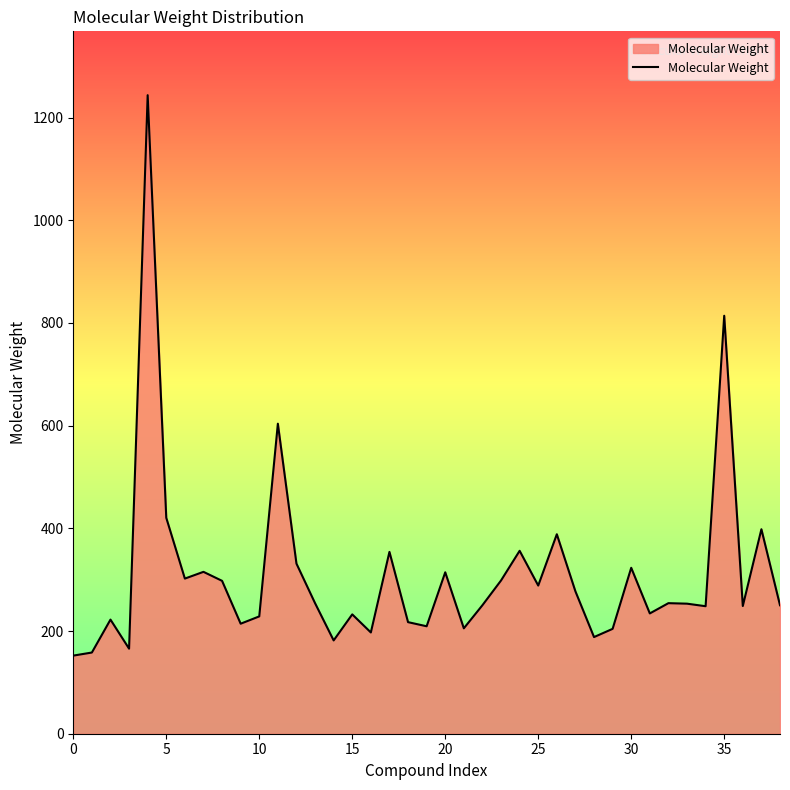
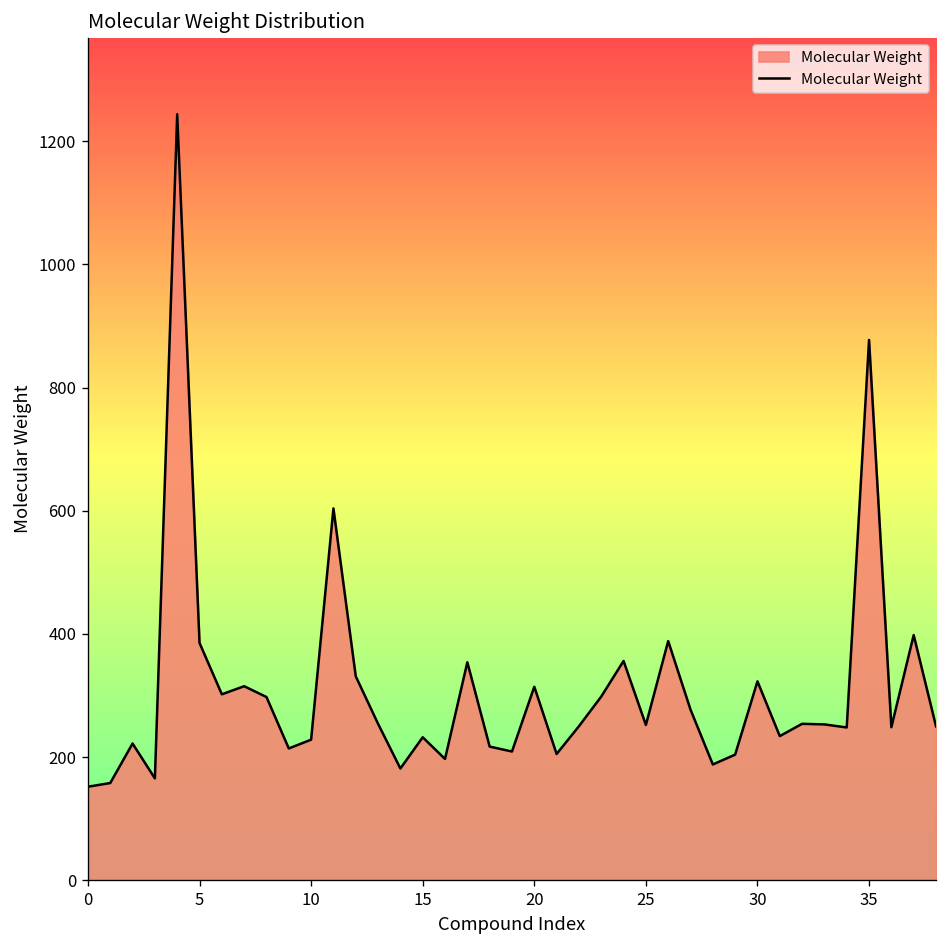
  {
    "0": 150,
-   "5": 420,
+   "5": 390,
    "10": 230,
    "15": 230,
    "20": 310,
-   "25": 290,
+   "25": 250,
    "30": 320,
-   "35": 810
+   "35": 880
  }
